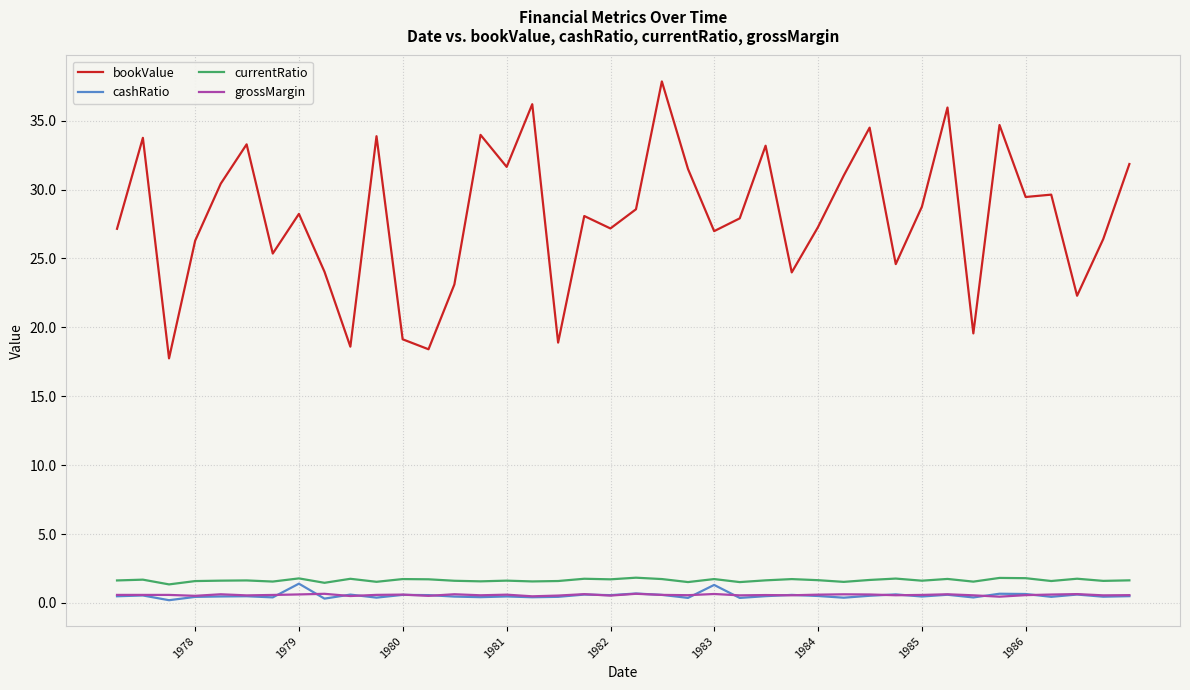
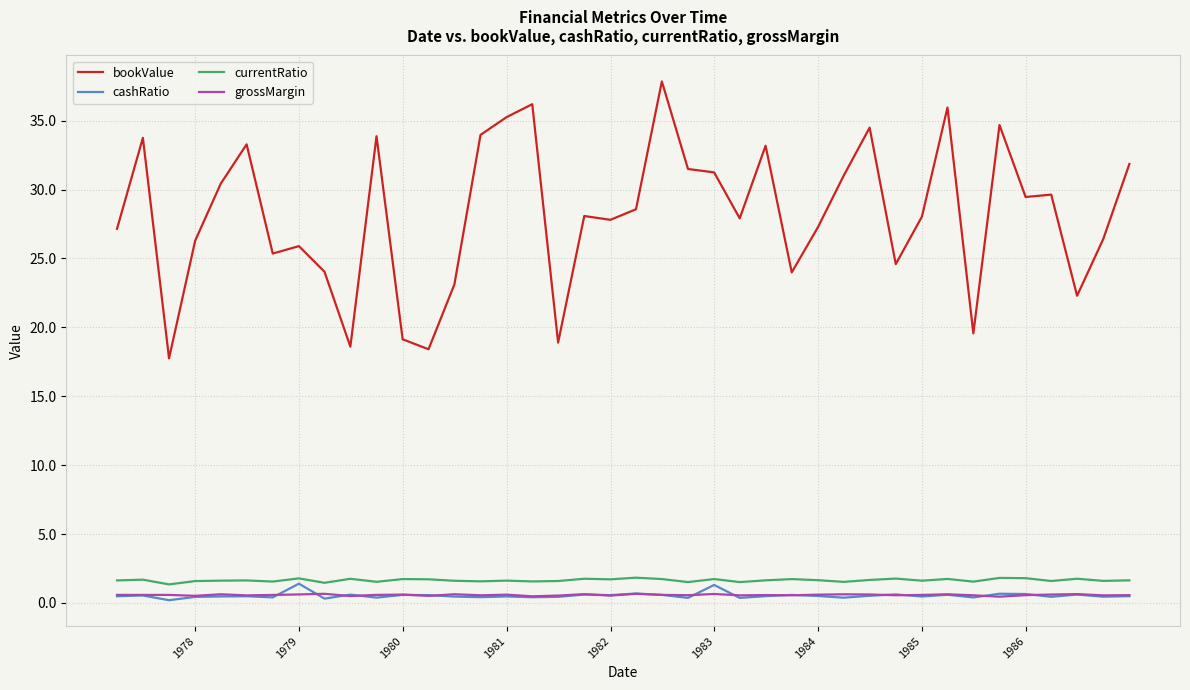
  {
    "bookValue": {
      "1978": 26.3,
-     "1979": 28.2,
+     "1979": 25.9,
      "1980": 19.1,
-     "1981": 31.6,
-     "1982": 27.2,
-     "1983": 27.0,
+     "1981": 35.3,
+     "1982": 27.8,
+     "1983": 31.2,
      "1984": 27.3,
-     "1985": 28.8,
+     "1985": 28.0,
      "1986": 29.5
    },
    "cashRatio": {
      "1979": 1.4,
      "1983": 1.3
    },
    "currentRatio": {
      "1978": 1.6,
      "1979": 1.8,
      "1980": 1.7,
      "1981": 1.6,
      "1982": 1.7,
      "1983": 1.7,
      "1984": 1.7,
      "1985": 1.6,
      "1986": 1.8
    },
    "grossMargin": {
      "1979": 0.6,
      "1983": 0.7
    }
  }
